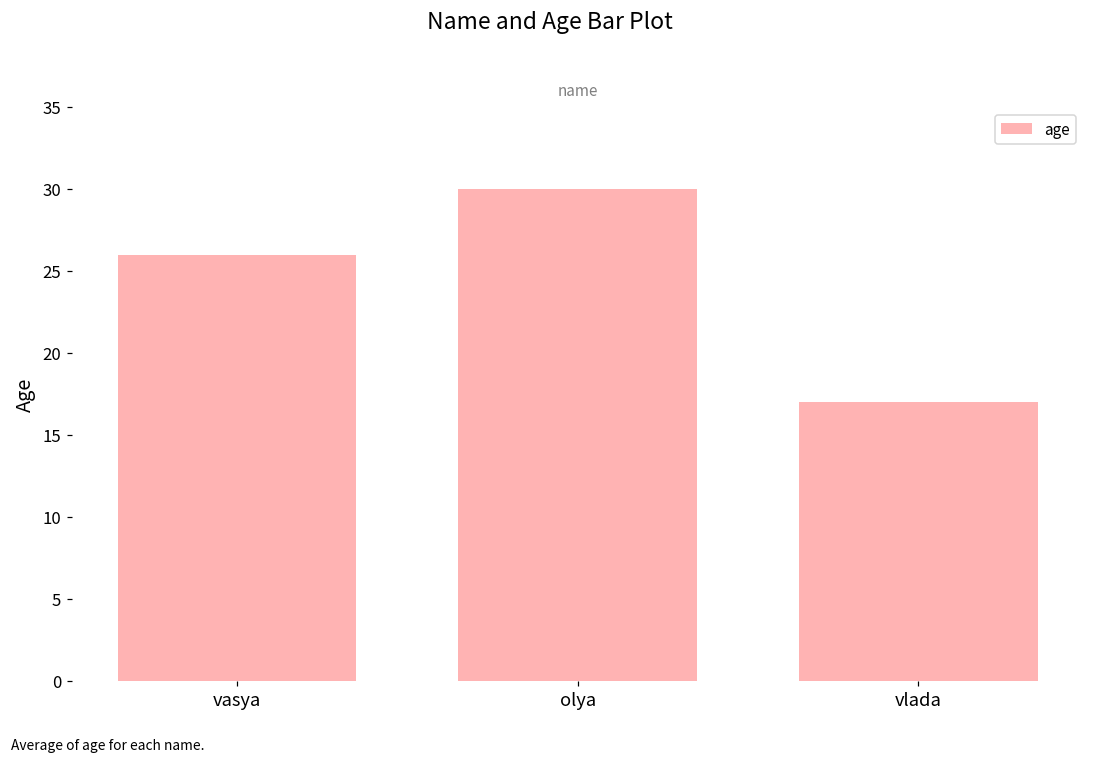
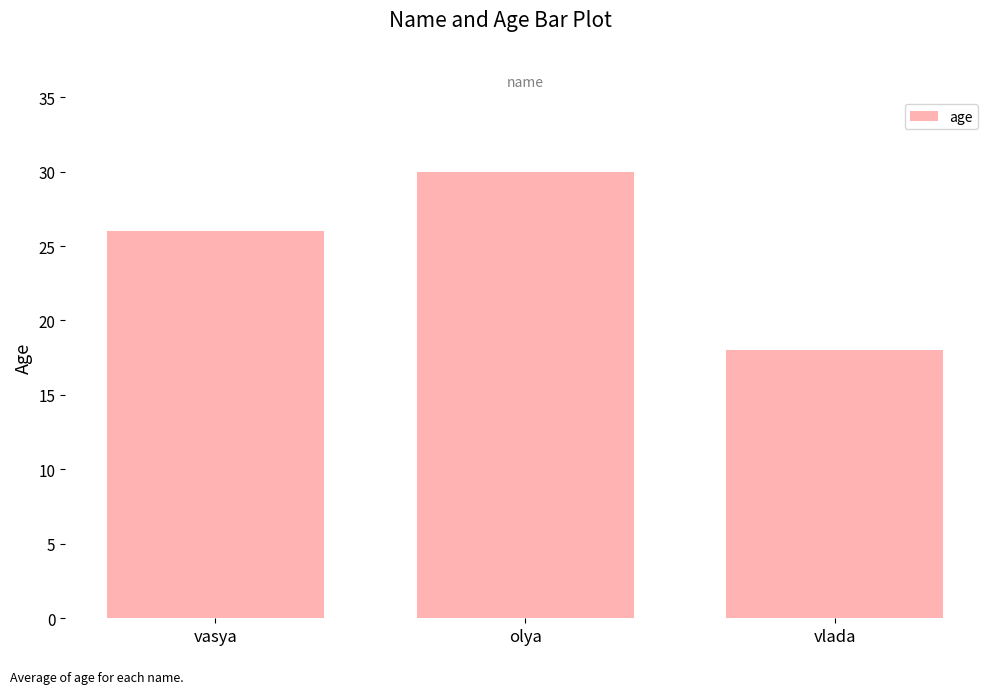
  {
    "vasya": 26,
    "olya": 30,
-   "vlada": 17
+   "vlada": 18
  }
